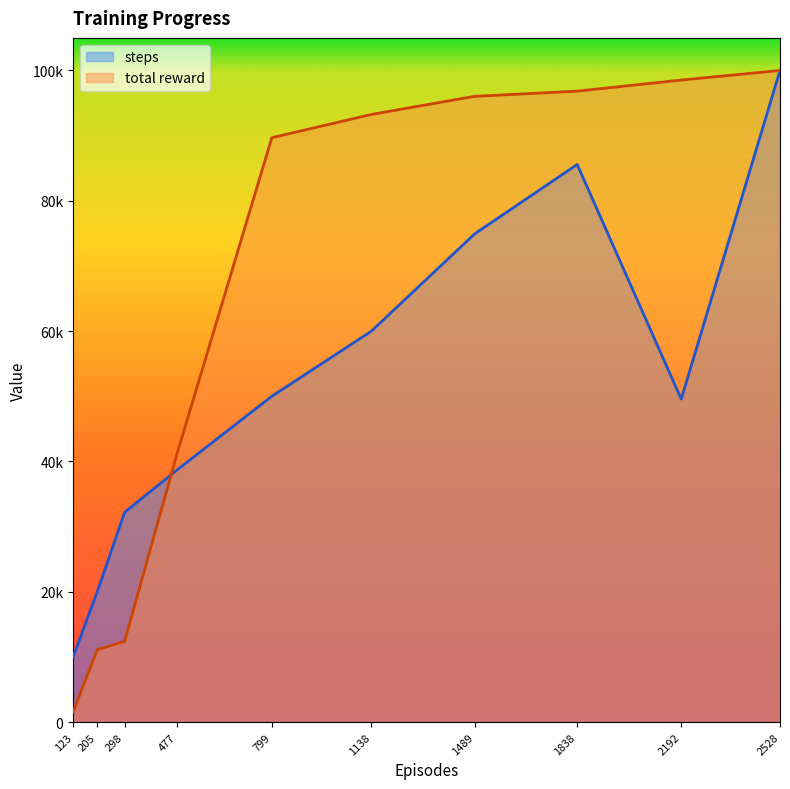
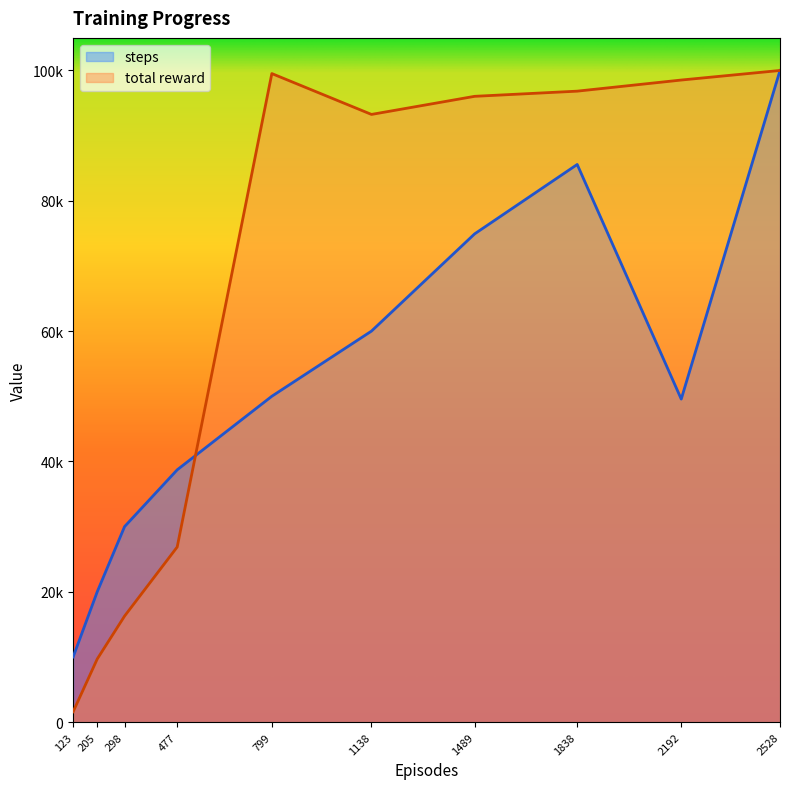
  {
    "steps": {
      "123": 10000,
      "205": 20000,
-     "298": 32000,
+     "298": 30000,
      "477": 39000,
      "799": 50000,
      "1138": 60000,
      "1489": 75000,
      "1838": 86000,
      "2192": 50000
    },
    "total reward": {
      "123": 2000,
-     "205": 11000,
-     "298": 12000,
-     "477": 41000,
-     "799": 90000,
+     "205": 10000,
+     "298": 16000,
+     "477": 27000,
+     "799": 100000,
      "1138": 93000,
      "1489": 96000,
      "1838": 97000,
      "2192": 99000
    }
  }
